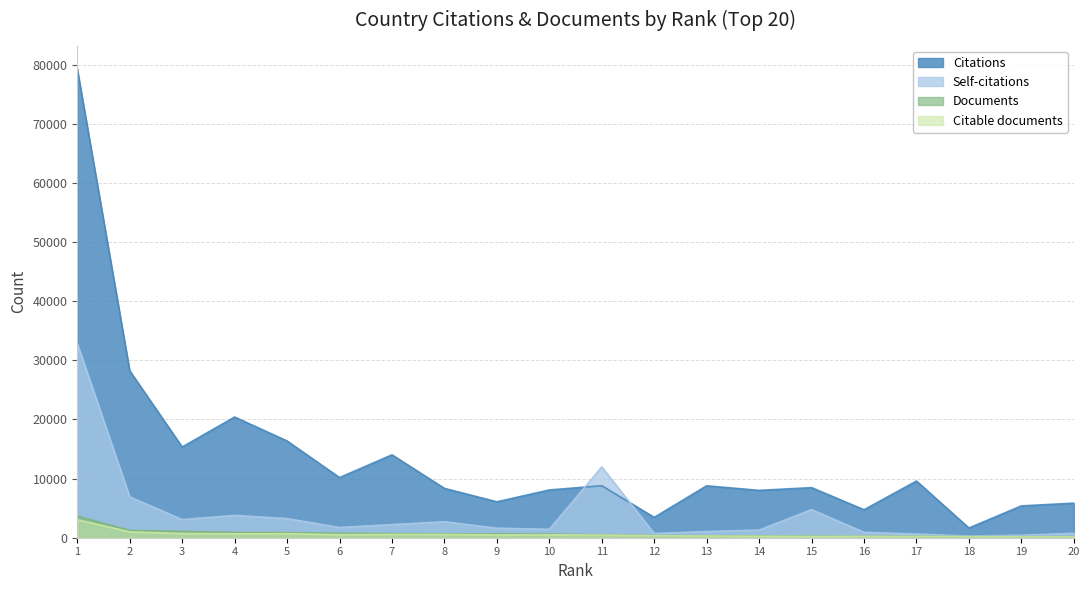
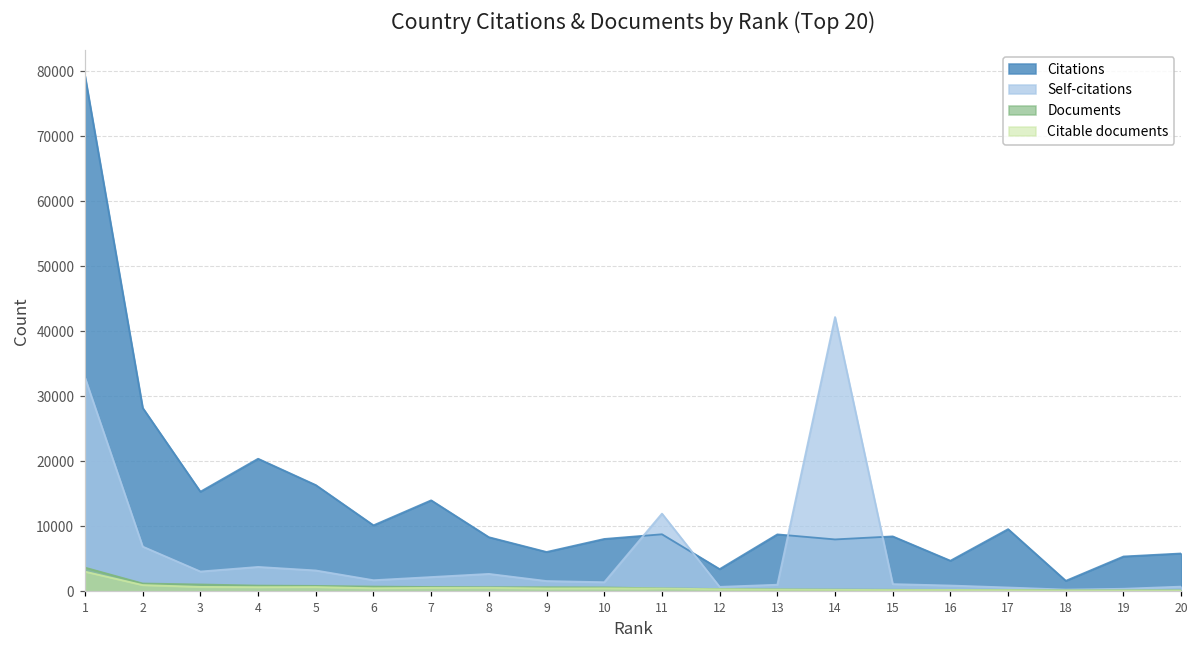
  {
    "Citations": {
      "1": 79000,
      "2": 28000,
      "3": 15000,
      "4": 20000,
      "5": 16000,
      "6": 10000,
      "7": 14000,
      "8": 8000,
      "9": 6000,
      "10": 8000,
      "11": 9000,
      "12": 3000,
      "13": 9000,
      "14": 8000,
      "15": 8000,
      "16": 5000,
      "17": 10000,
      "18": 2000,
      "19": 5000,
      "20": 6000
    },
    "Self-citations": {
      "1": 33000,
      "2": 7000,
      "3": 3000,
      "4": 4000,
      "5": 3000,
      "6": 2000,
      "7": 2000,
      "8": 3000,
      "9": 2000,
      "10": 1000,
      "11": 12000,
      "13": 1000,
-     "14": 1000,
-     "15": 5000,
+     "14": 42000,
+     "15": 1000,
      "16": 1000,
      "20": 1000
    },
    "Documents": {
      "1": 4000
    },
    "Citable documents": {
      "1": 3000
    }
  }
